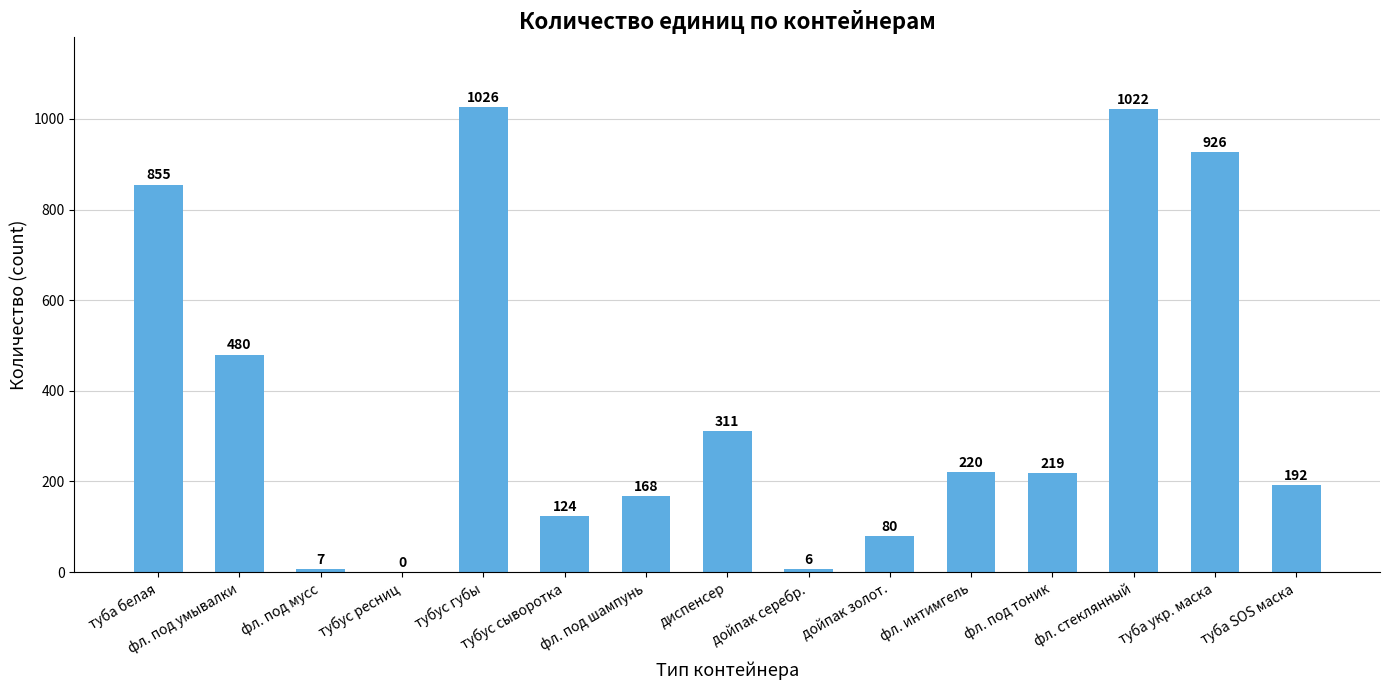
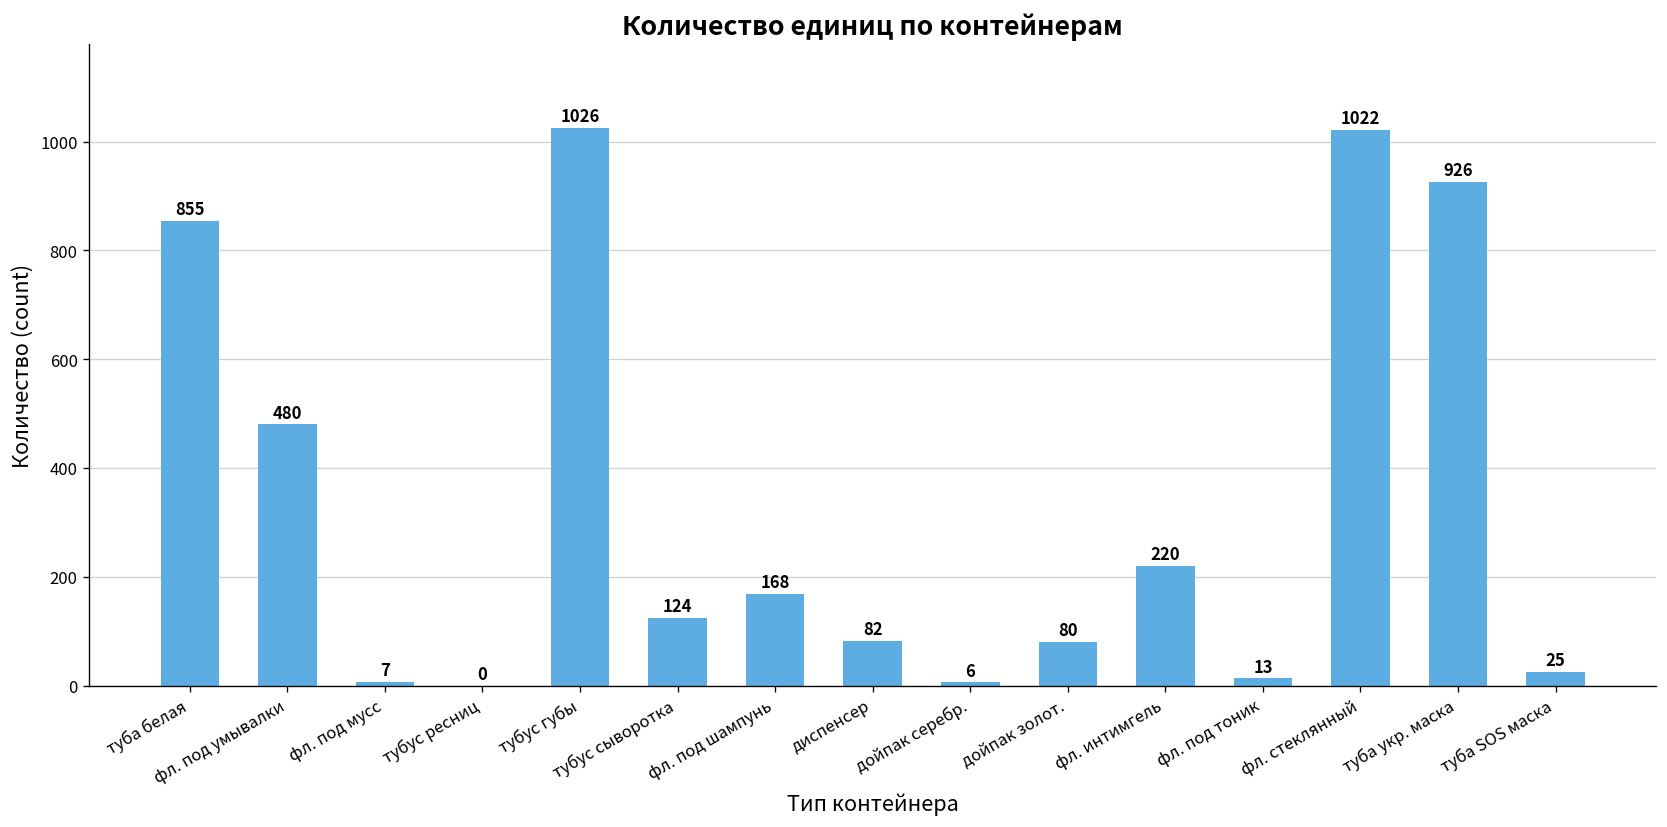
  {
    "туба белая": 855,
    "фл. под умывалки": 480,
    "фл. под мусс": 7,
    "тубус ресниц": 0,
    "тубус губы": 1026,
    "тубус сыворотка": 124,
    "фл. под шампунь": 168,
-   "диспенсер": 311,
+   "диспенсер": 82,
    "дойпак серебр.": 6,
    "дойпак золот.": 80,
    "фл. интимгель": 220,
-   "фл. под тоник": 219,
+   "фл. под тоник": 13,
    "фл. стеклянный": 1022,
    "туба укр. маска": 926,
-   "туба SOS маска": 192
+   "туба SOS маска": 25
  }
